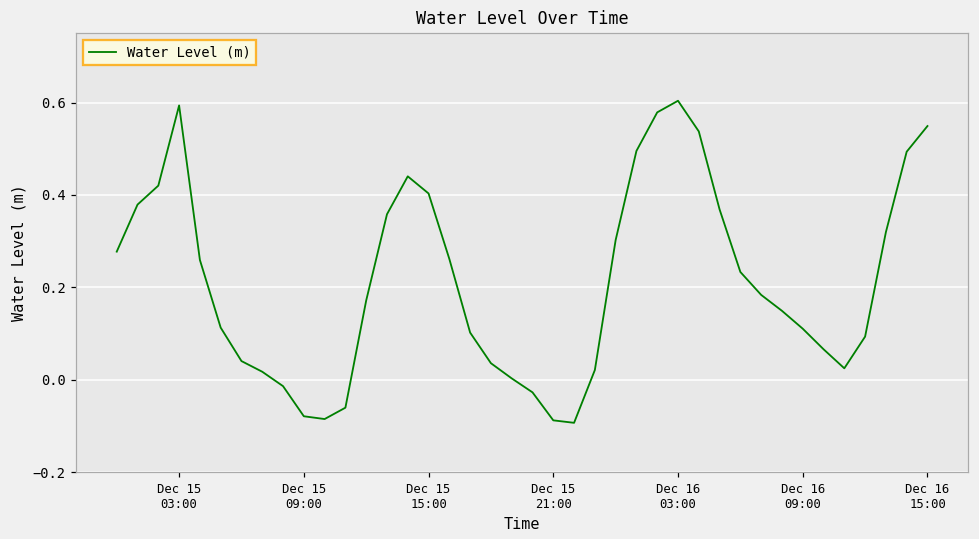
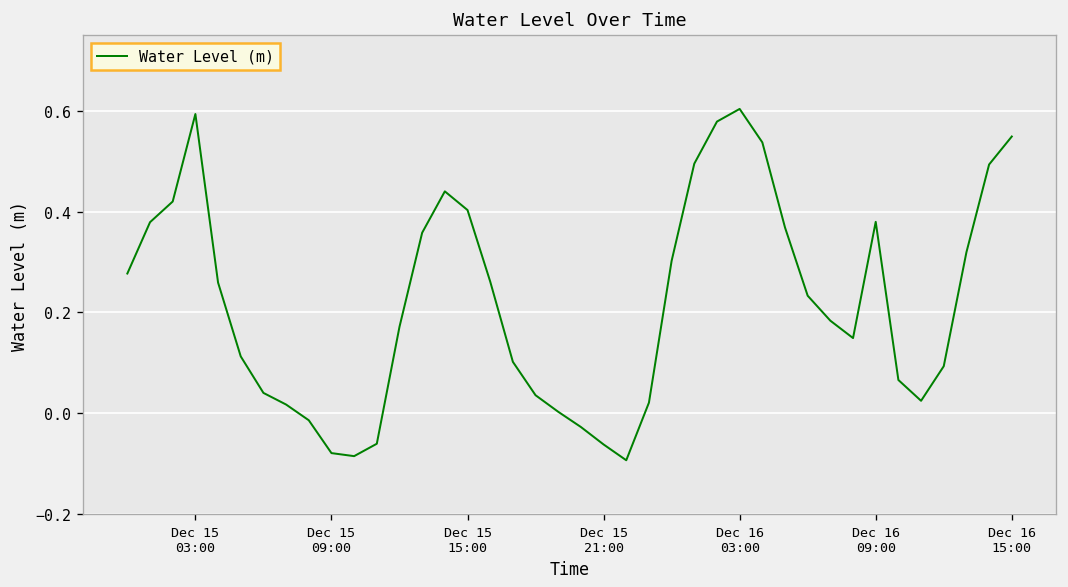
  {
    "Dec 15 03:00": 0.59,
    "Dec 15 09:00": -0.08,
    "Dec 15 15:00": 0.40,
-   "Dec 15 21:00": -0.09,
+   "Dec 15 21:00": -0.06,
    "Dec 16 03:00": 0.60,
-   "Dec 16 09:00": 0.11,
+   "Dec 16 09:00": 0.38,
    "Dec 16 15:00": 0.55
  }
